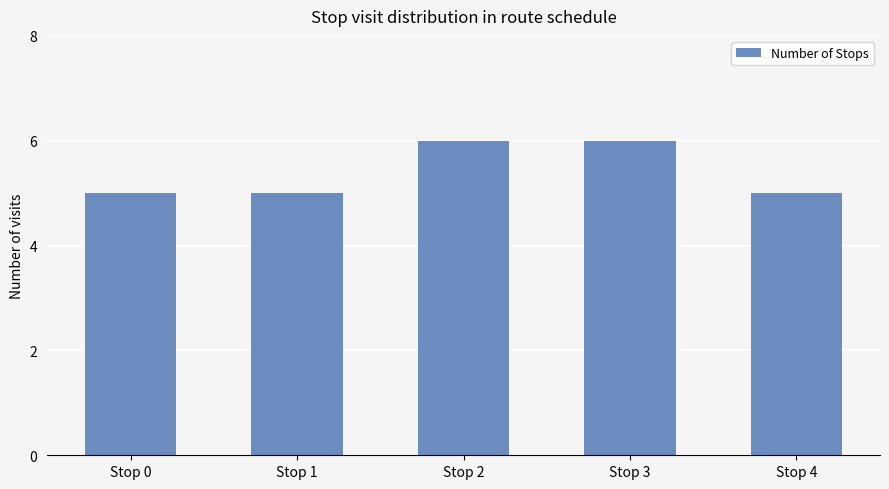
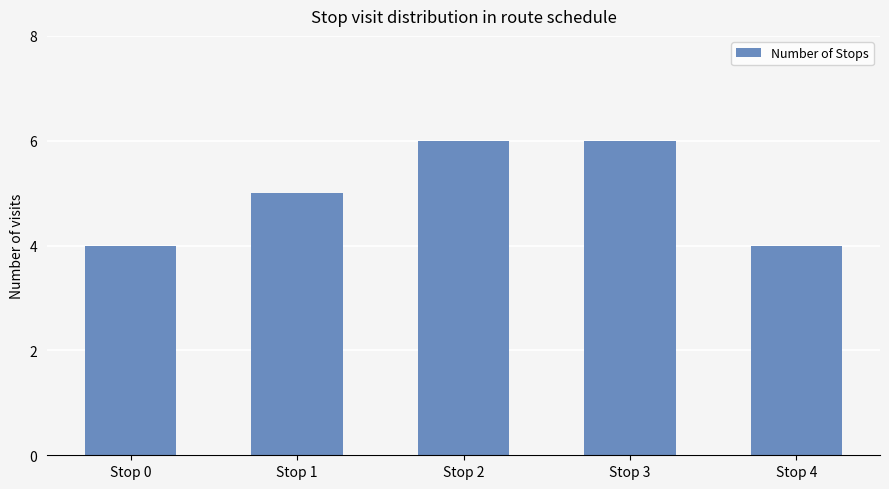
  {
-   "Stop 0": 5,
+   "Stop 0": 4,
    "Stop 1": 5,
    "Stop 2": 6,
    "Stop 3": 6,
-   "Stop 4": 5
+   "Stop 4": 4
  }
